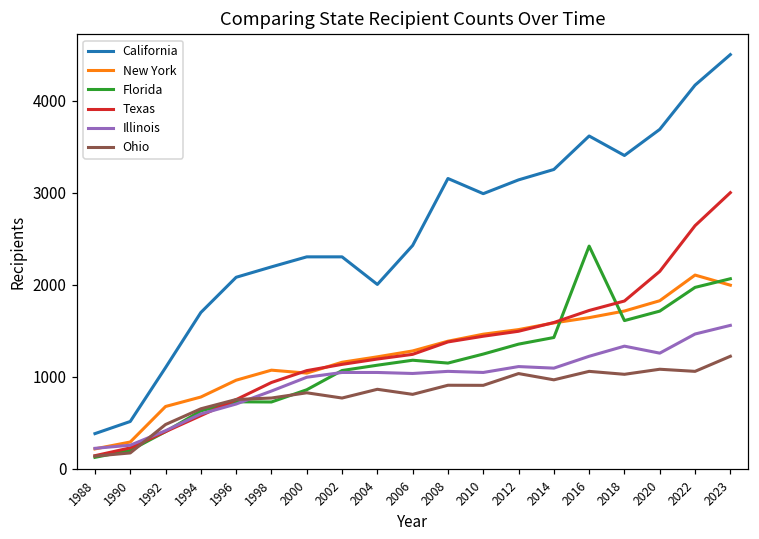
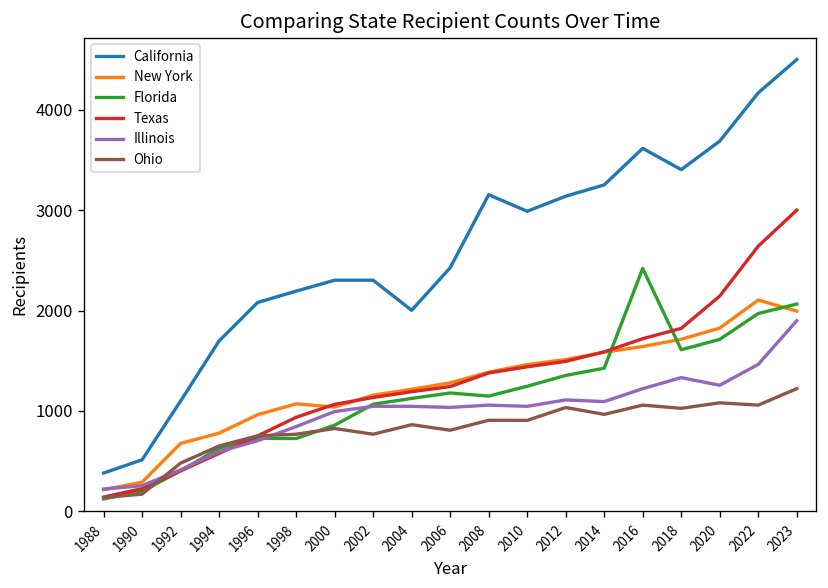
  {
    "California": {
      "1988": 400,
      "1990": 500,
      "1992": 1100,
      "1994": 1700,
      "1996": 2100,
      "1998": 2200,
      "2000": 2300,
      "2002": 2300,
      "2004": 2000,
      "2006": 2400,
      "2008": 3200,
      "2010": 3000,
      "2012": 3100,
      "2014": 3300,
      "2016": 3600,
      "2018": 3400,
      "2020": 3700,
      "2022": 4200,
      "2023": 4500
    },
    "New York": {
      "1990": 300,
      "1992": 700,
      "1994": 800,
      "1996": 1000,
      "1998": 1100,
      "2006": 1300,
      "2016": 1600,
      "2018": 1700,
      "2020": 1800,
      "2022": 2100,
      "2023": 2000
    },
    "Florida": {
      "1998": 700,
      "2000": 900,
      "2004": 1100,
      "2006": 1200,
      "2008": 1100,
      "2010": 1200,
      "2012": 1400,
      "2014": 1400,
      "2016": 2400,
      "2018": 1600,
      "2020": 1700,
      "2022": 2000,
      "2023": 2100
    },
    "Texas": {
      "1998": 900,
      "2006": 1200,
      "2016": 1700,
      "2018": 1800,
      "2020": 2100,
      "2022": 2600,
      "2023": 3000
    },
    "Illinois": {
      "1998": 800,
      "2000": 1000,
      "2004": 1000,
      "2006": 1000,
      "2008": 1100,
      "2010": 1000,
      "2012": 1100,
      "2014": 1100,
      "2016": 1200,
      "2018": 1300,
      "2020": 1300,
      "2022": 1500,
-     "2023": 1600
+     "2023": 1900
    },
    "Ohio": {
      "1992": 500,
      "1998": 800,
      "2000": 800,
      "2002": 800,
      "2004": 900,
      "2006": 800,
      "2008": 900,
      "2010": 900,
      "2012": 1000,
      "2014": 1000,
      "2016": 1100,
      "2018": 1000,
      "2020": 1100,
      "2022": 1100,
      "2023": 1200
    }
  }
